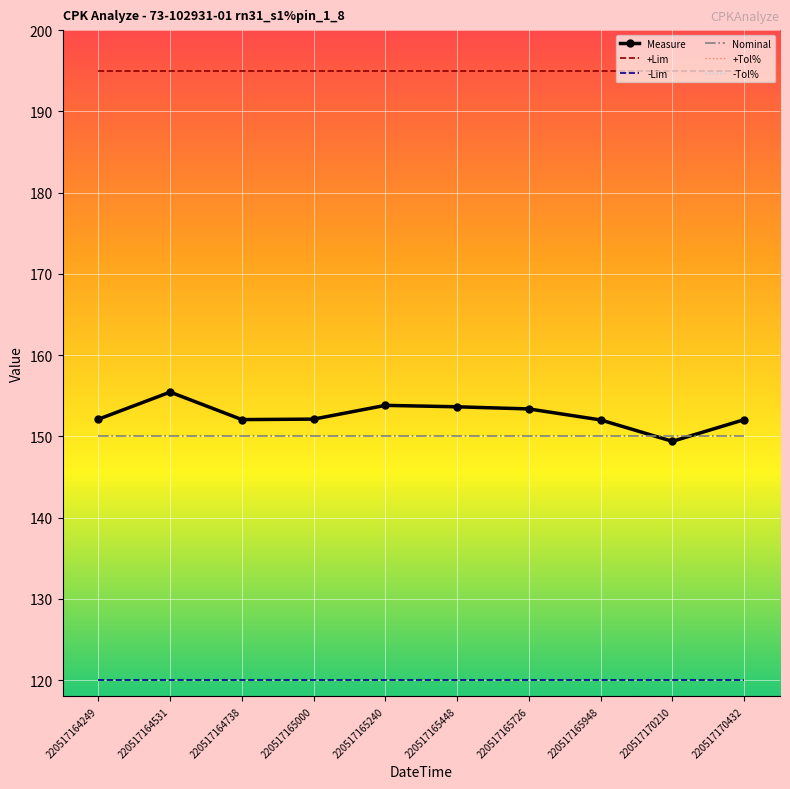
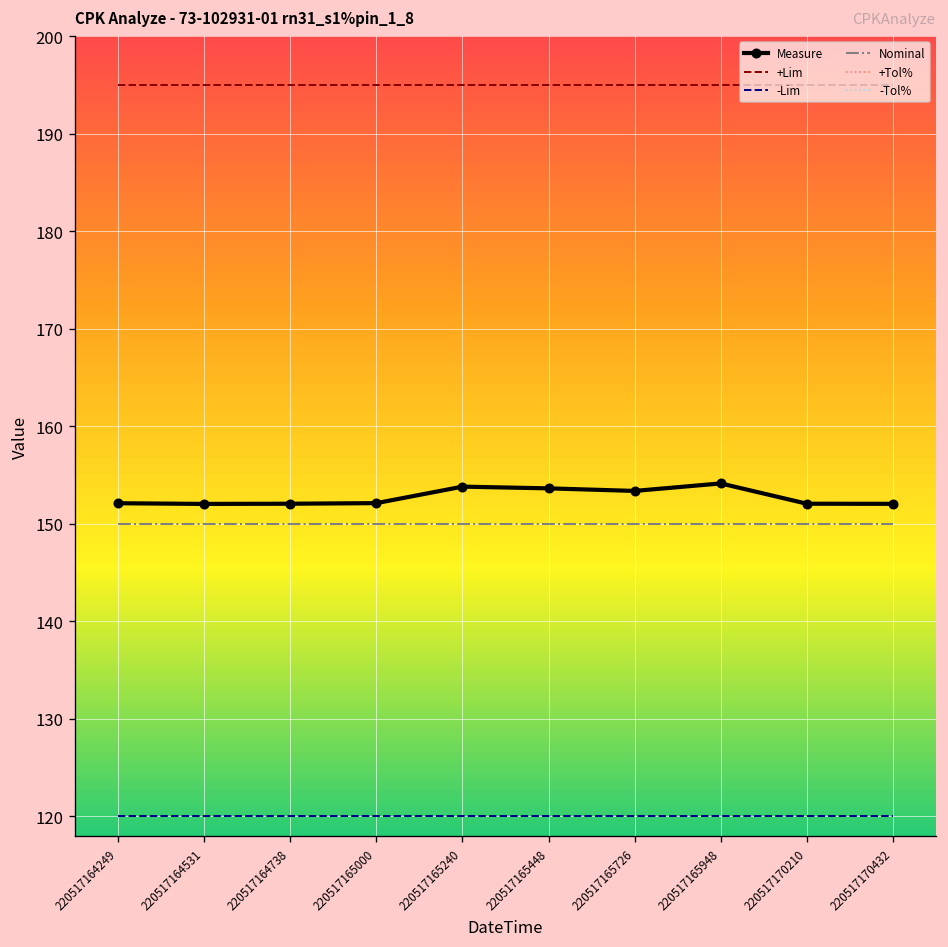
  {
    "Measure": {
      "220517164249": 152,
-     "220517164531": 155,
+     "220517164531": 152,
      "220517164738": 152,
      "220517165000": 152,
      "220517165240": 154,
      "220517165448": 154,
      "220517165726": 153,
-     "220517165948": 152,
-     "220517170210": 149,
+     "220517165948": 154,
+     "220517170210": 152,
      "220517170432": 152
    },
    "+Lim": {
      "220517164249": 195,
      "220517164531": 195,
      "220517164738": 195,
      "220517165000": 195,
      "220517165240": 195,
      "220517165448": 195,
      "220517165726": 195,
      "220517165948": 195
    },
    "-Lim": {
      "220517164249": 120,
      "220517164531": 120,
      "220517164738": 120,
      "220517165000": 120,
      "220517165240": 120,
      "220517165448": 120,
      "220517165726": 120,
      "220517165948": 120,
      "220517170210": 120,
      "220517170432": 120
    },
    "Nominal": {
      "220517164249": 150,
      "220517164531": 150,
      "220517164738": 150,
      "220517165000": 150,
      "220517165240": 150,
      "220517165448": 150,
      "220517165726": 150,
      "220517165948": 150,
      "220517170210": 150,
      "220517170432": 150
    }
  }
